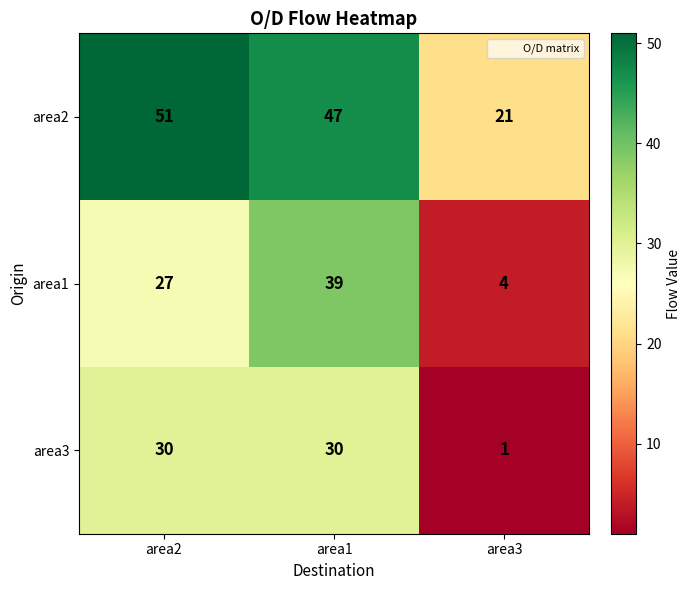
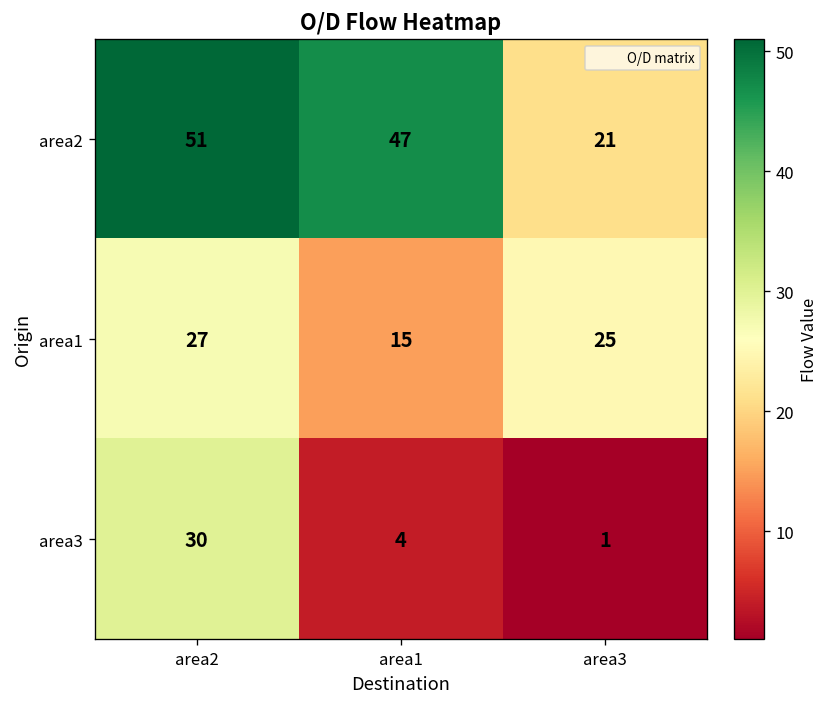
  {
    "area2": {
      "area2": 51,
      "area1": 47,
      "area3": 21
    },
    "area1": {
      "area2": 27,
-     "area1": 39,
-     "area3": 4
+     "area1": 15,
+     "area3": 25
    },
    "area3": {
      "area2": 30,
-     "area1": 30,
+     "area1": 4,
      "area3": 1
    }
  }
